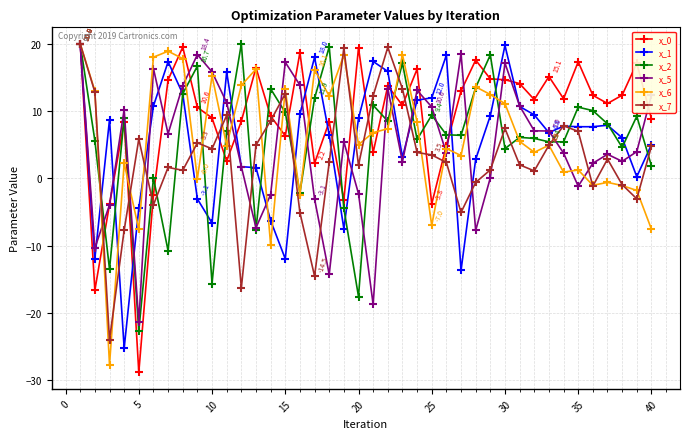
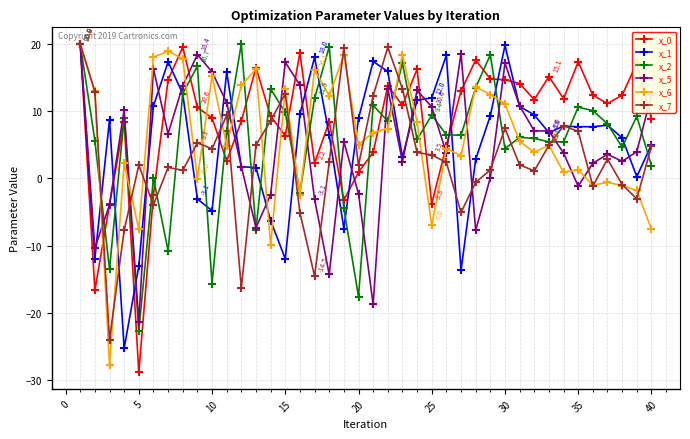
  {
    "x_0": {
      "5": -29,
      "10": 9,
      "15": 6,
-     "20": 19,
+     "20": 1,
      "30": 15,
      "35": 17,
      "40": 9
    },
    "x_1": {
-     "5": -4,
-     "10": -7,
+     "5": -13,
+     "10": -5,
      "15": -12,
      "20": 9,
      "30": 20,
      "35": 8
    },
    "x_2": {
      "5": -23,
      "10": -16,
      "15": 10,
      "20": -18,
      "30": 4,
      "35": 11,
      "40": 2
    },
    "x_5": {
      "5": -21,
      "10": 16,
      "15": 17,
      "20": -2,
      "30": 17,
      "35": -1
    },
    "x_6": {
      "25": -7.0
    },
    "x_7": {
-     "5": 6,
+     "5": 2,
      "10": 4,
      "15": 13,
      "20": 2,
      "30": 7
    }
  }
